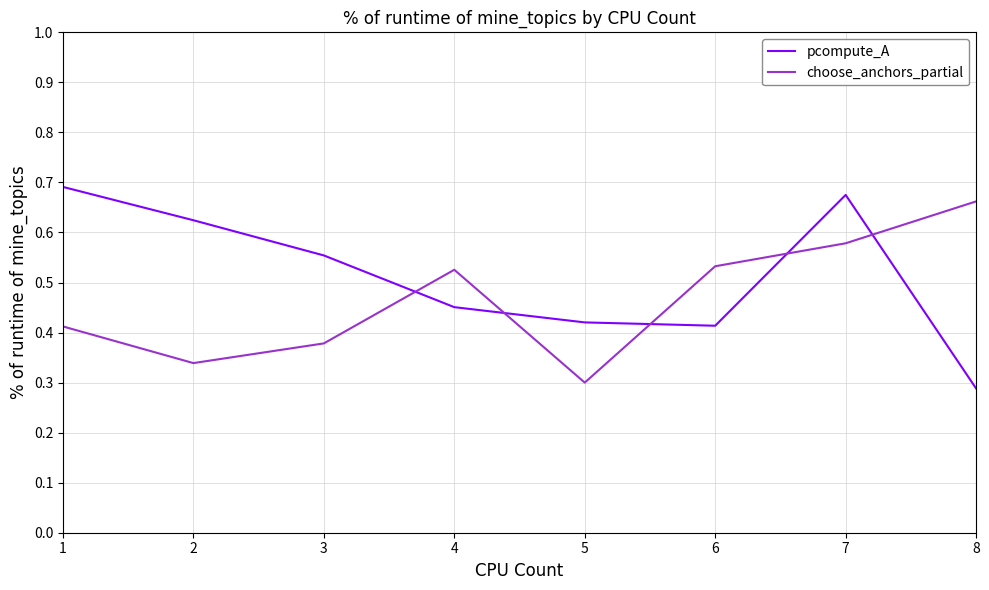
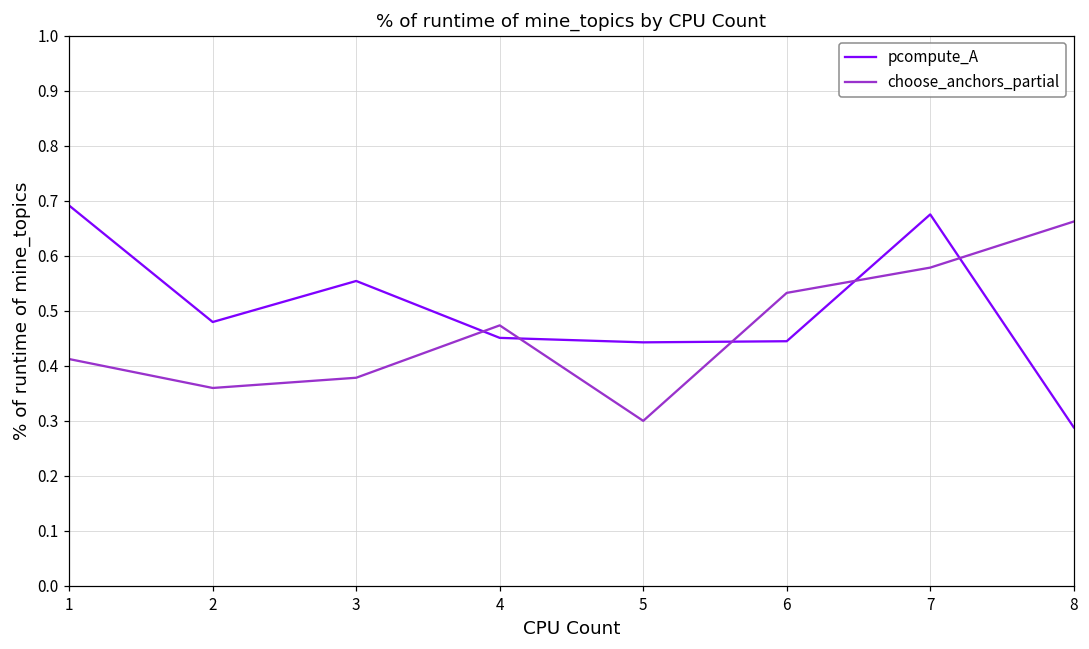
  {
    "pcompute_A": {
      "1": 0.69,
-     "2": 0.62,
+     "2": 0.48,
      "3": 0.55,
      "4": 0.45,
-     "5": 0.42,
-     "6": 0.41,
+     "5": 0.44,
+     "6": 0.44,
      "7": 0.68,
      "8": 0.29
    },
    "choose_anchors_partial": {
      "1": 0.41,
-     "2": 0.34,
+     "2": 0.36,
      "3": 0.38,
-     "4": 0.53,
+     "4": 0.47,
      "5": 0.30,
      "6": 0.53,
      "7": 0.58,
      "8": 0.66
    }
  }
